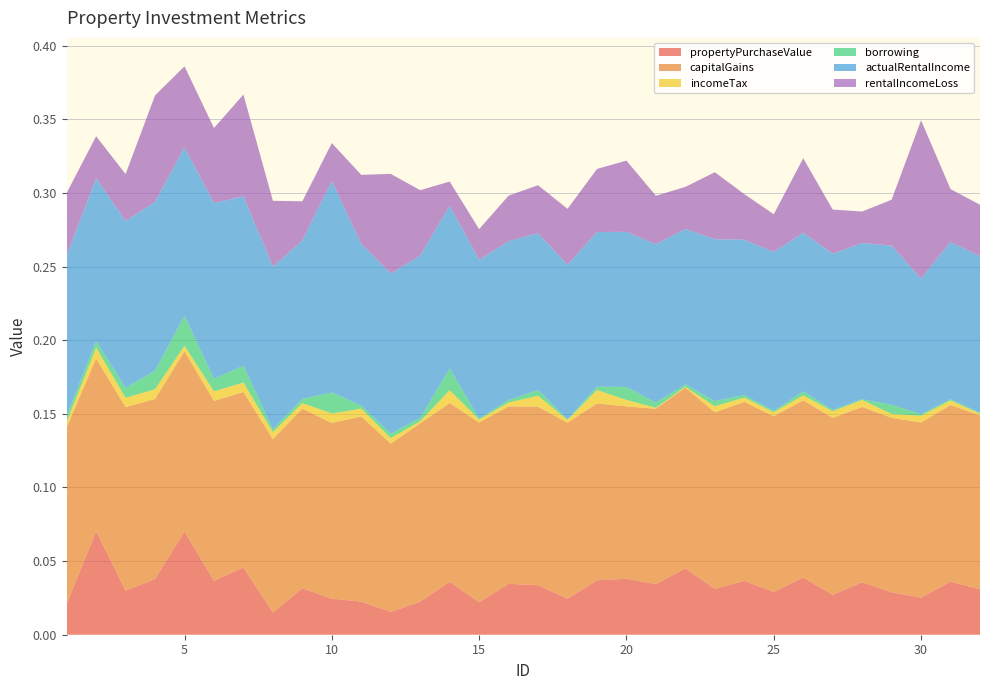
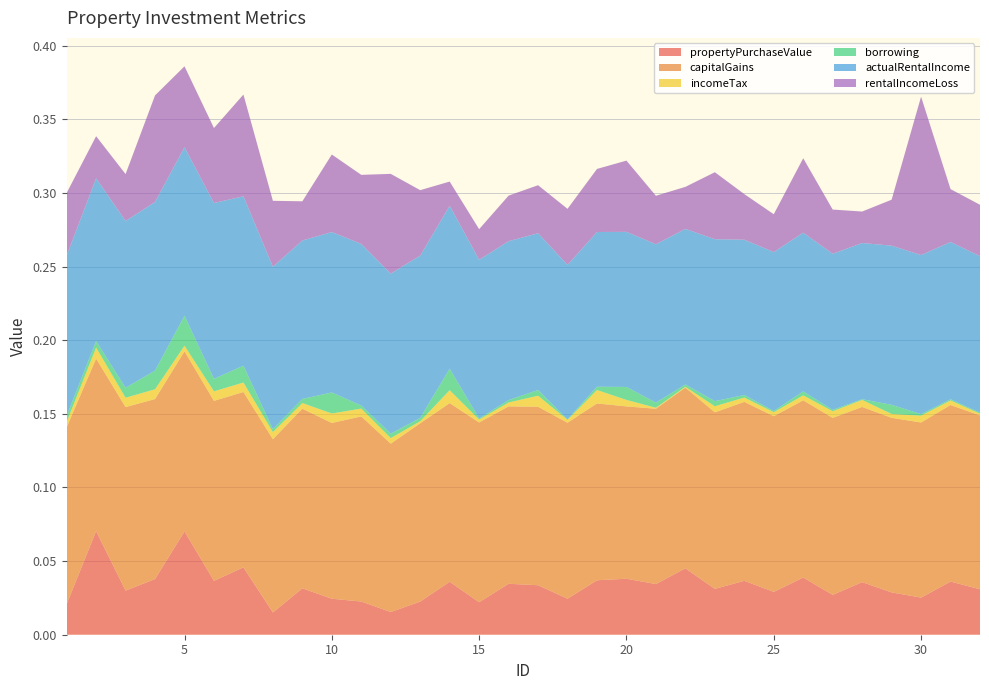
  {
    "incomeTax": {
      "5": 0.004,
      "10": 0.006,
      "20": 0.004
    },
    "borrowing": {
      "5": 0.020,
      "10": 0.014,
      "20": 0.009
    },
    "actualRentalIncome": {
      "5": 0.114,
-     "10": 0.144,
+     "10": 0.109,
      "15": 0.108,
      "20": 0.105,
      "25": 0.108,
-     "30": 0.092
+     "30": 0.108
    },
    "rentalIncomeLoss": {
      "5": 0.055,
-     "10": 0.026,
+     "10": 0.053,
      "15": 0.021,
      "20": 0.048,
      "25": 0.026,
      "30": 0.108
    }
  }
